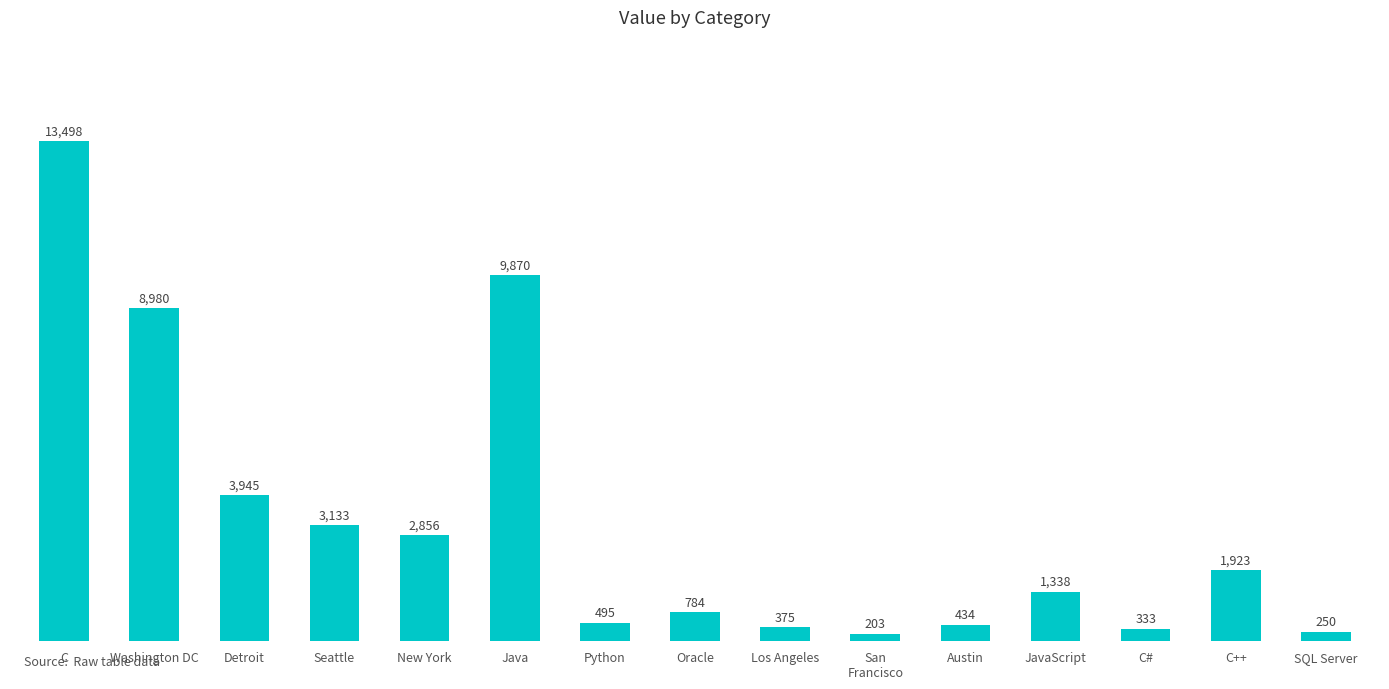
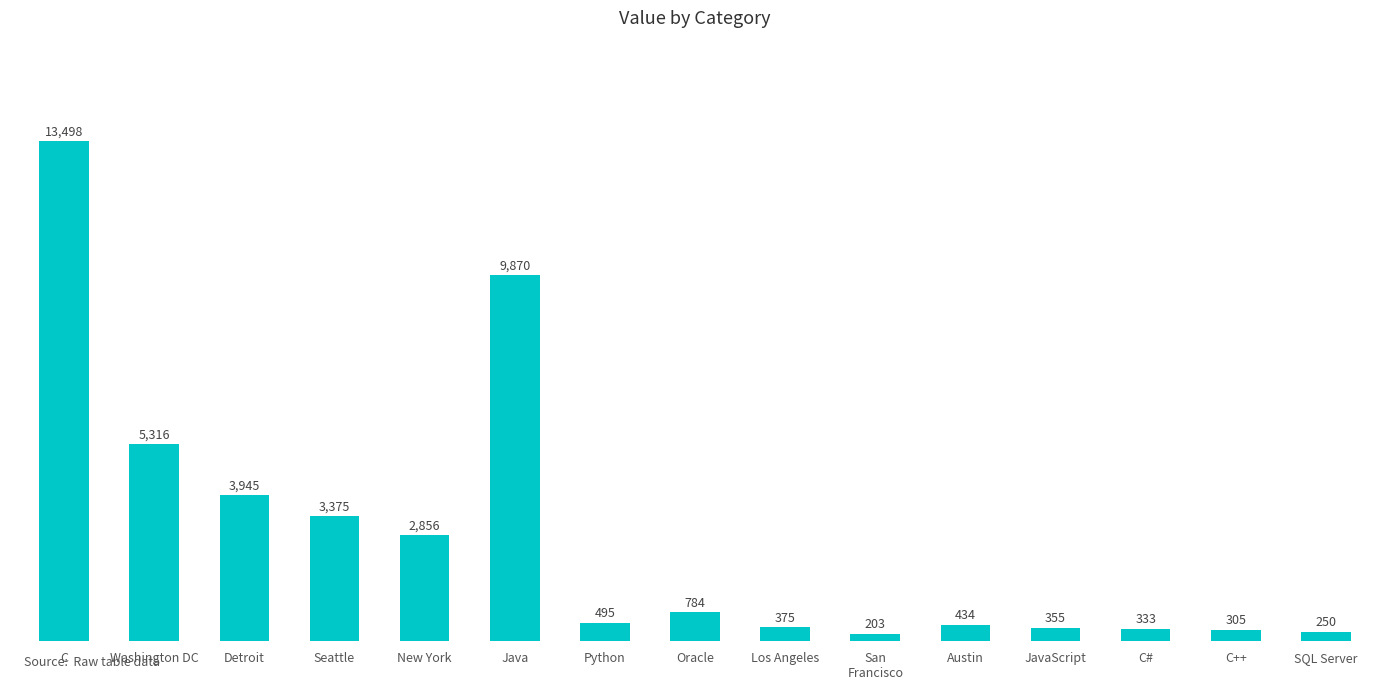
  {
    "C": "13,498",
-   "Washington DC": "8,980",
+   "Washington DC": "5,316",
    "Detroit": "3,945",
-   "Seattle": "3,133",
+   "Seattle": "3,375",
    "New York": "2,856",
    "Java": "9,870",
    "Python": "495",
    "Oracle": "784",
    "Los Angeles": "375",
    "San Francisco": "203",
    "Austin": "434",
-   "JavaScript": "1,338",
+   "JavaScript": "355",
    "C#": "333",
-   "C++": "1,923",
+   "C++": "305",
    "SQL Server": "250"
  }
